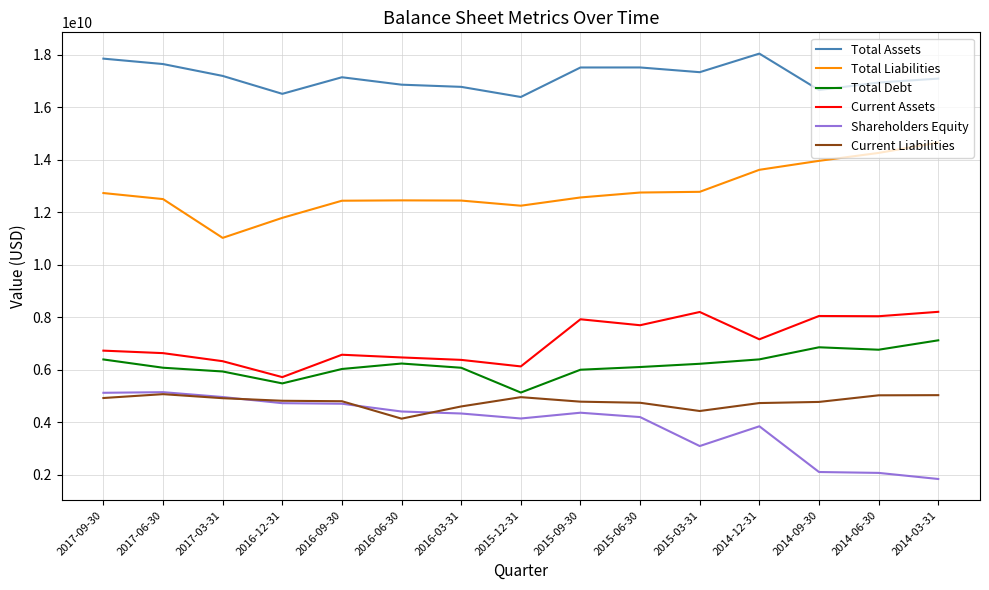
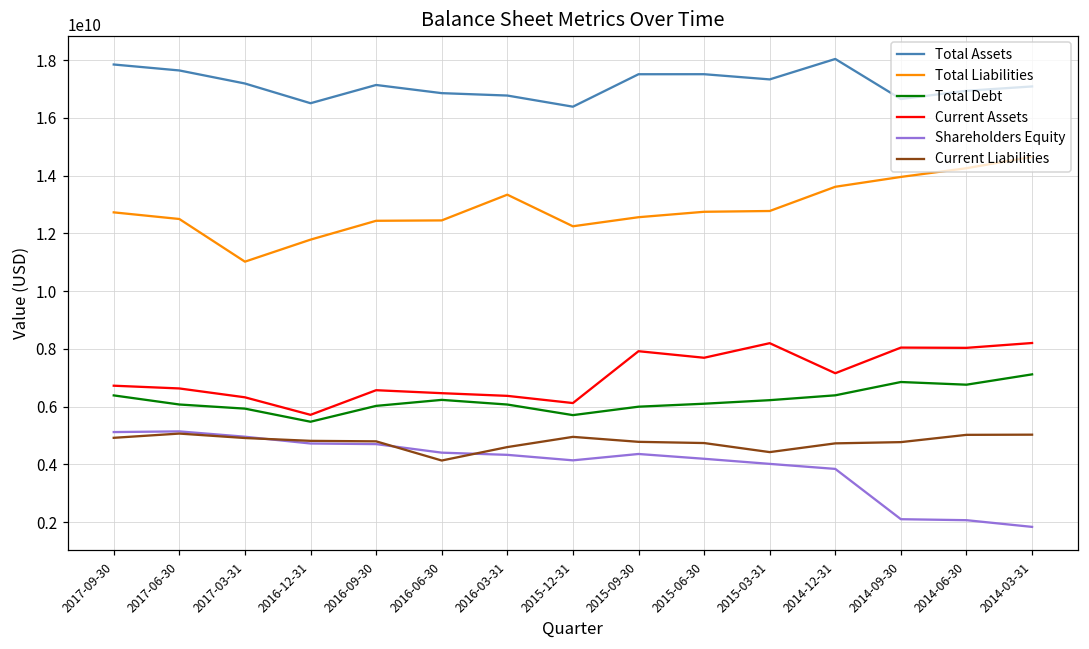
  {
    "Total Assets": {
      "2017-09-30": 17900000000,
      "2017-06-30": 17600000000,
      "2017-03-31": 17200000000,
      "2016-12-31": 16500000000,
      "2016-09-30": 17100000000,
      "2016-06-30": 16900000000,
      "2016-03-31": 16800000000,
      "2015-12-31": 16400000000,
      "2015-09-30": 17500000000,
      "2015-06-30": 17500000000,
      "2015-03-31": 17300000000,
      "2014-12-31": 18000000000
    },
    "Total Liabilities": {
      "2017-09-30": 12700000000,
      "2017-06-30": 12500000000,
      "2017-03-31": 11000000000,
      "2016-12-31": 11800000000,
      "2016-09-30": 12400000000,
      "2016-06-30": 12500000000,
-     "2016-03-31": 12400000000,
+     "2016-03-31": 13300000000,
      "2015-12-31": 12200000000,
      "2015-09-30": 12600000000,
      "2015-06-30": 12800000000,
      "2015-03-31": 12800000000,
      "2014-12-31": 13600000000,
      "2014-09-30": 14000000000
    },
    "Total Debt": {
      "2017-09-30": 6400000000,
      "2017-06-30": 6100000000,
      "2017-03-31": 5900000000,
      "2016-12-31": 5500000000,
      "2016-09-30": 6000000000,
      "2016-06-30": 6200000000,
      "2016-03-31": 6100000000,
-     "2015-12-31": 5100000000,
+     "2015-12-31": 5700000000,
      "2015-09-30": 6000000000,
      "2015-06-30": 6100000000,
      "2015-03-31": 6200000000,
      "2014-12-31": 6400000000,
      "2014-09-30": 6900000000,
      "2014-06-30": 6800000000,
      "2014-03-31": 7100000000
    },
    "Current Assets": {
      "2017-09-30": 6700000000,
      "2017-06-30": 6600000000,
      "2017-03-31": 6300000000,
      "2016-12-31": 5700000000,
      "2016-09-30": 6600000000,
      "2016-06-30": 6500000000,
      "2016-03-31": 6400000000,
      "2015-12-31": 6100000000,
      "2015-09-30": 7900000000,
      "2015-06-30": 7700000000,
      "2015-03-31": 8200000000,
      "2014-12-31": 7200000000,
      "2014-09-30": 8000000000,
      "2014-06-30": 8000000000,
      "2014-03-31": 8200000000
    },
    "Shareholders Equity": {
      "2017-09-30": 5100000000,
      "2016-06-30": 4400000000,
      "2016-03-31": 4300000000,
      "2015-12-31": 4100000000,
      "2015-09-30": 4400000000,
      "2015-06-30": 4200000000,
-     "2015-03-31": 3100000000,
+     "2015-03-31": 4000000000,
      "2014-12-31": 3800000000,
      "2014-09-30": 2100000000,
      "2014-06-30": 2100000000,
      "2014-03-31": 1800000000
    },
    "Current Liabilities": {
      "2017-09-30": 4900000000,
      "2016-06-30": 4100000000,
      "2016-03-31": 4600000000,
      "2015-12-31": 5000000000,
      "2015-09-30": 4800000000,
      "2015-06-30": 4700000000,
      "2015-03-31": 4400000000,
      "2014-12-31": 4700000000,
      "2014-09-30": 4800000000,
      "2014-06-30": 5000000000,
      "2014-03-31": 5000000000
    }
  }
